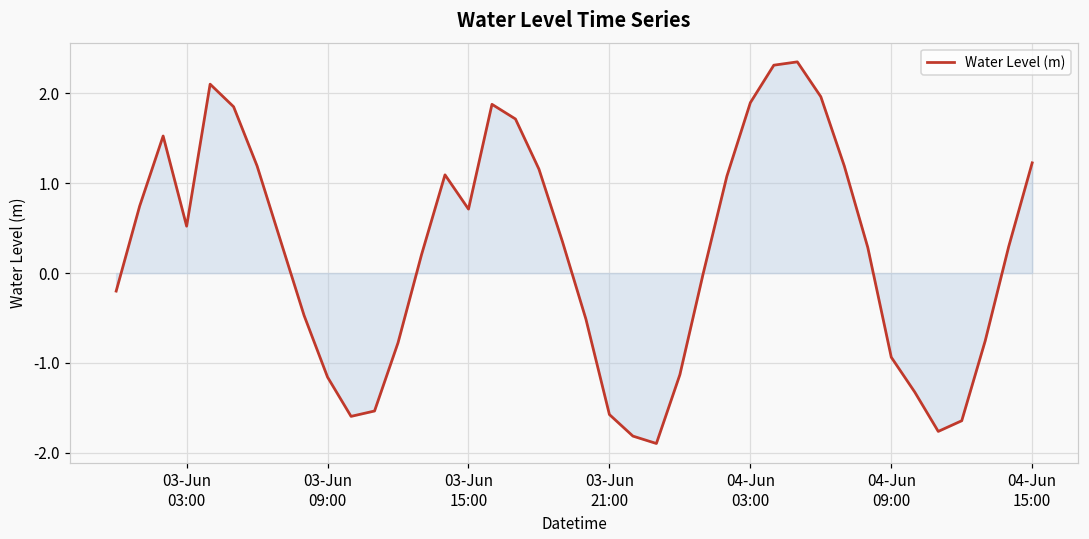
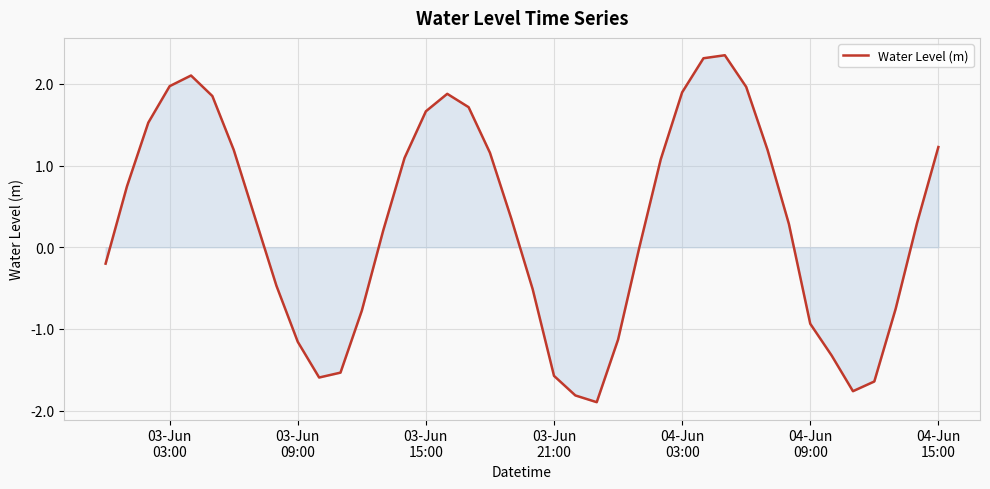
  {
    "Water Level (m)": {
-     "03-Jun 03:00": 0.5,
+     "03-Jun 03:00": 2.0,
      "03-Jun 09:00": -1.2,
-     "03-Jun 15:00": 0.7,
+     "03-Jun 15:00": 1.7,
      "03-Jun 21:00": -1.6,
      "04-Jun 09:00": -0.9
    }
  }
